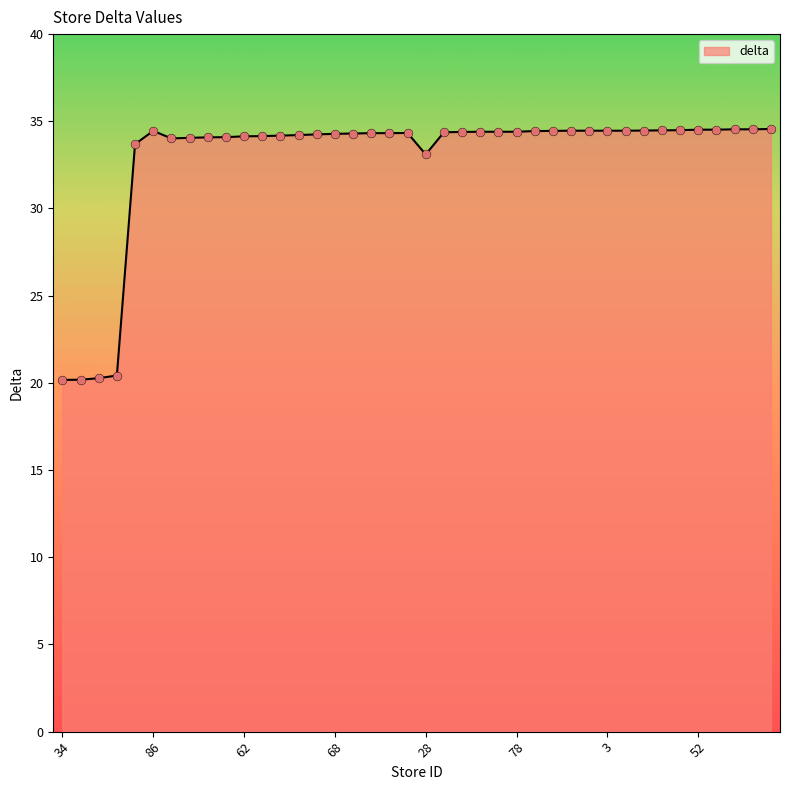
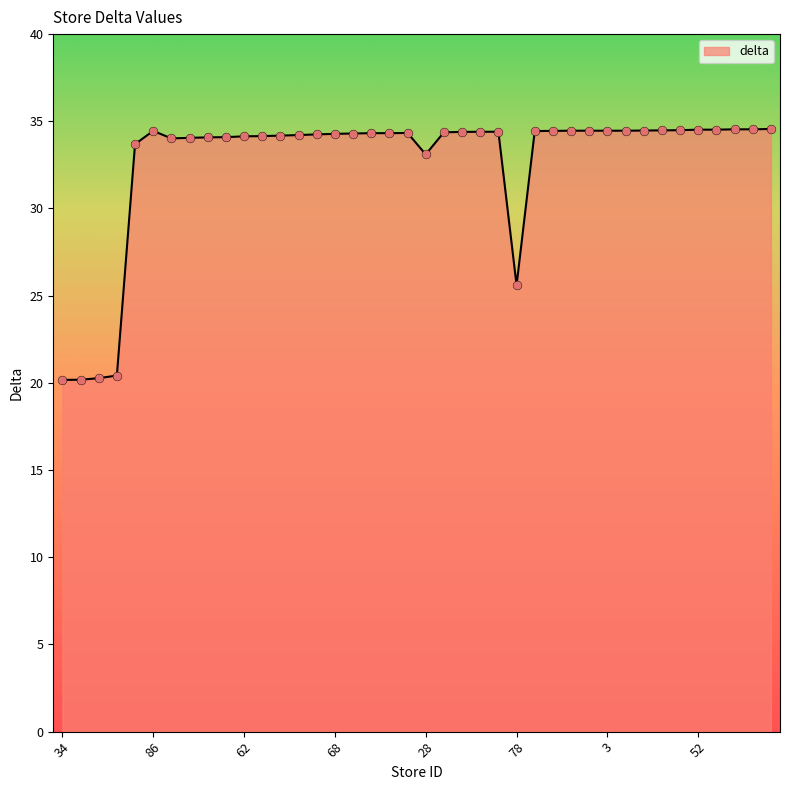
  {
    "34": 20.2,
    "86": 34.5,
    "62": 34.1,
    "68": 34.3,
    "28": 33.1,
-   "78": 34.4,
+   "78": 25.6,
    "3": 34.5,
    "52": 34.5
  }
